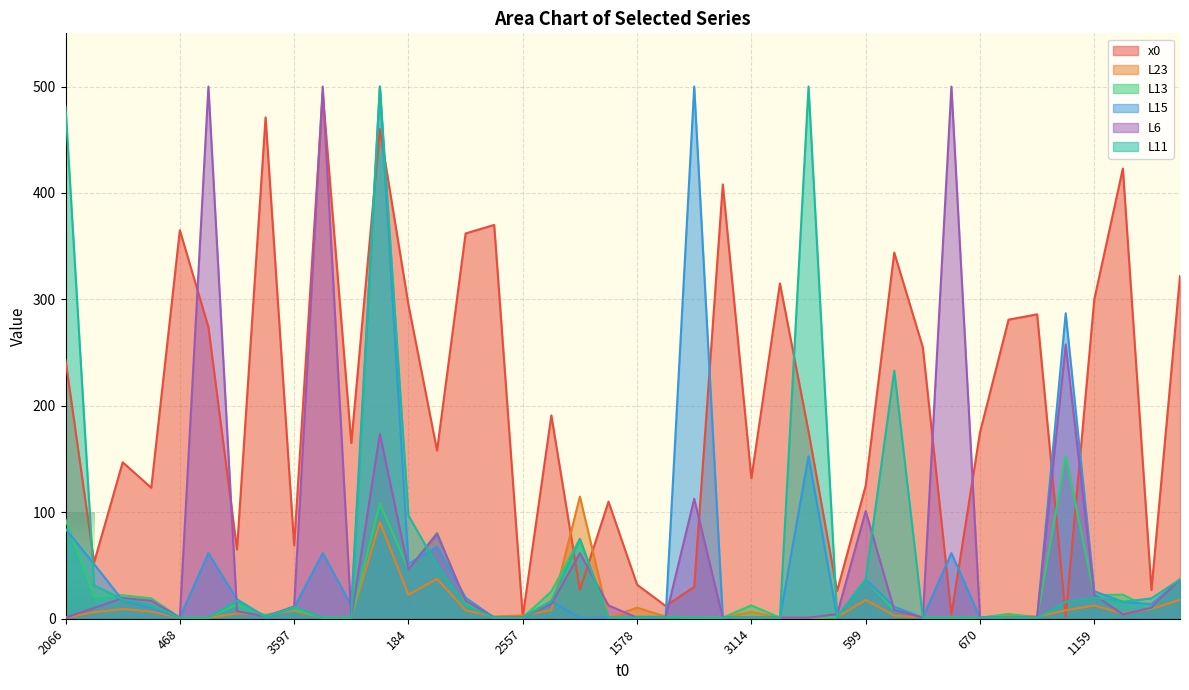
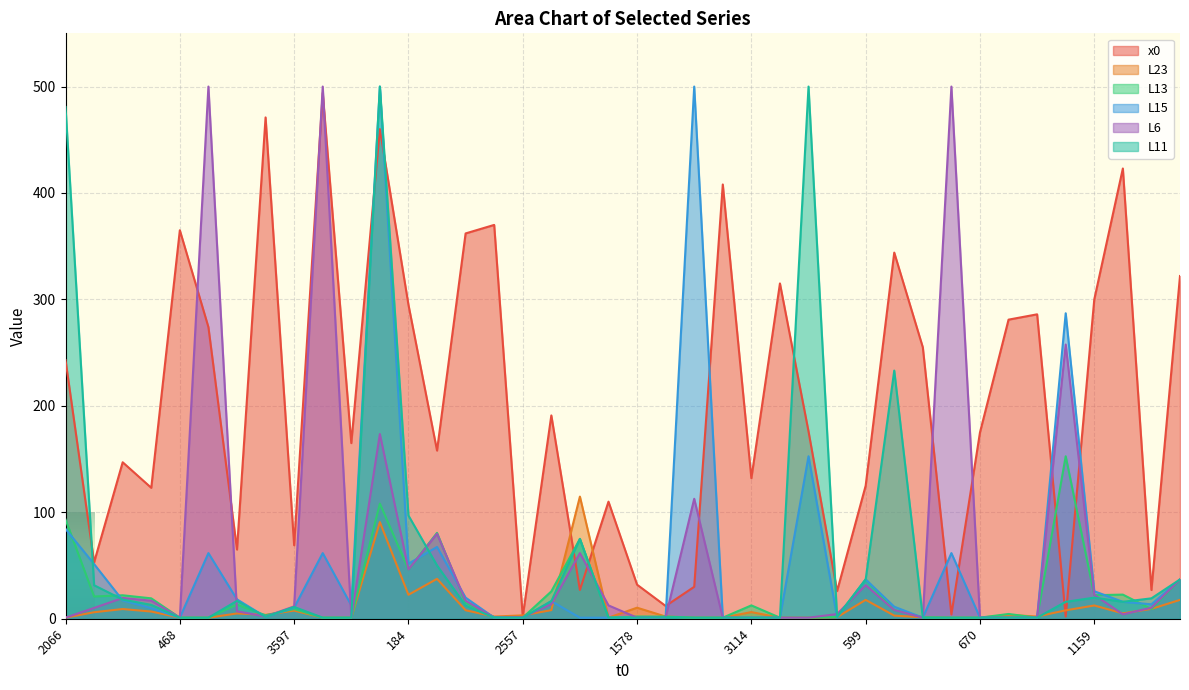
  {
    "L6": {
-     "599": 101
+     "599": 32
    }
  }
